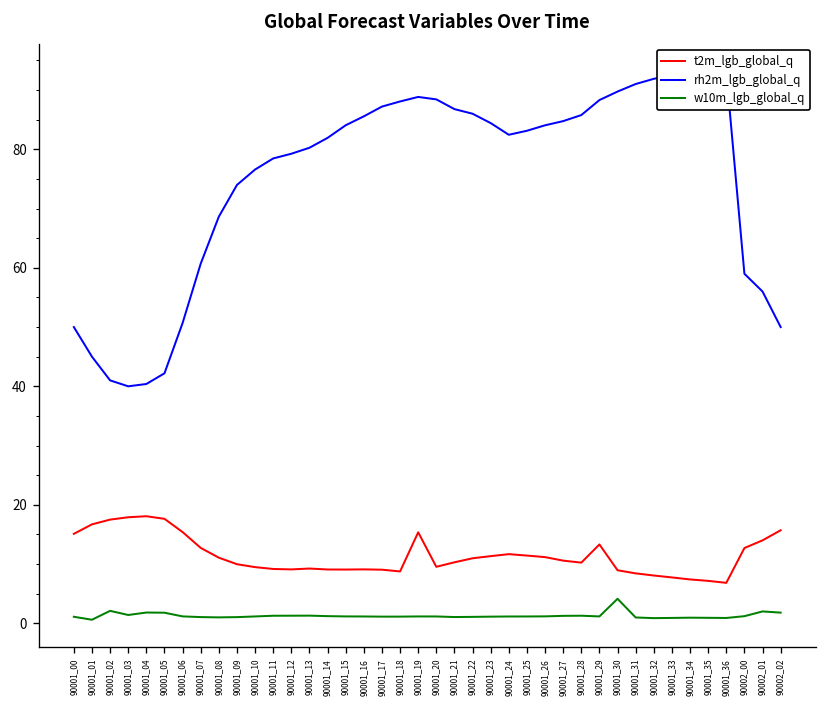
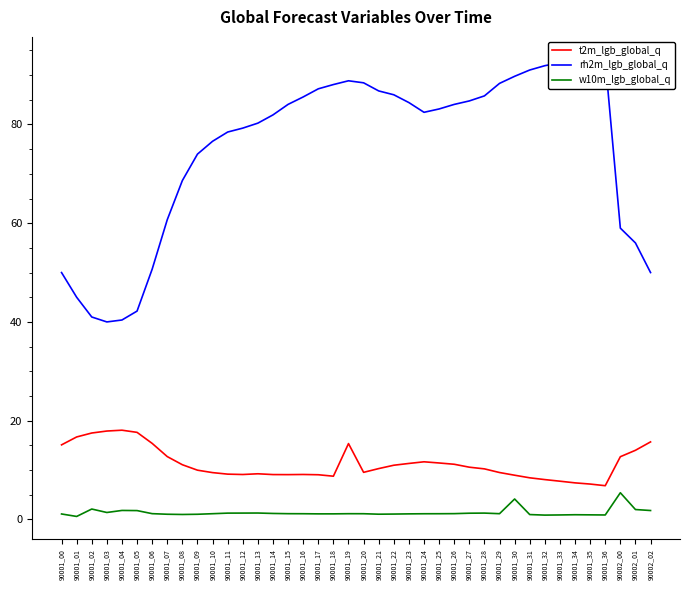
  {
    "t2m_lgb_global_q": {
      "90001_00": 15,
      "90001_01": 17,
      "90001_02": 18,
      "90001_03": 18,
      "90001_04": 18,
      "90001_05": 18,
      "90001_06": 15,
      "90001_07": 13,
      "90001_08": 11,
      "90001_09": 10,
      "90001_10": 9,
      "90001_11": 9,
      "90001_12": 9,
      "90001_13": 9,
      "90001_14": 9,
      "90001_15": 9,
      "90001_16": 9,
      "90001_17": 9,
      "90001_18": 9,
      "90001_19": 15,
      "90001_20": 10,
      "90001_21": 10,
      "90001_22": 11,
      "90001_23": 11,
      "90001_24": 12,
      "90001_25": 11,
      "90001_26": 11,
      "90001_27": 11,
      "90001_28": 10,
-     "90001_29": 13,
+     "90001_29": 9,
      "90001_30": 9,
      "90001_31": 8,
      "90001_32": 8,
      "90001_33": 8,
      "90001_34": 7,
      "90001_35": 7,
      "90001_36": 7,
      "90002_00": 13,
      "90002_01": 14,
      "90002_02": 16
    },
    "rh2m_lgb_global_q": {
      "90001_00": 50,
      "90001_01": 45,
      "90001_02": 41,
      "90001_03": 40,
      "90001_04": 40,
      "90001_05": 42,
      "90001_06": 51,
      "90001_07": 61,
      "90001_08": 69,
      "90001_09": 74,
      "90001_10": 77,
      "90001_11": 78,
      "90001_12": 79,
      "90001_13": 80,
      "90001_14": 82,
      "90001_15": 84,
      "90001_16": 86,
      "90001_17": 87,
      "90001_18": 88,
      "90001_19": 89,
      "90001_20": 88,
      "90001_21": 87,
      "90001_22": 86,
      "90001_23": 84,
      "90001_24": 82,
      "90001_25": 83,
      "90001_26": 84,
      "90001_27": 85,
      "90001_28": 86,
      "90001_29": 88,
      "90001_30": 90,
      "90001_31": 91,
      "90001_32": 92,
      "90002_00": 59,
      "90002_01": 56,
      "90002_02": 50
    },
    "w10m_lgb_global_q": {
      "90001_00": 1,
      "90001_01": 1,
      "90001_02": 2,
      "90001_03": 1,
      "90001_04": 2,
      "90001_05": 2,
      "90001_06": 1,
      "90001_07": 1,
      "90001_08": 1,
      "90001_09": 1,
      "90001_10": 1,
      "90001_11": 1,
      "90001_12": 1,
      "90001_13": 1,
      "90001_14": 1,
      "90001_15": 1,
      "90001_16": 1,
      "90001_17": 1,
      "90001_18": 1,
      "90001_19": 1,
      "90001_20": 1,
      "90001_21": 1,
      "90001_22": 1,
      "90001_23": 1,
      "90001_24": 1,
      "90001_25": 1,
      "90001_26": 1,
      "90001_27": 1,
      "90001_28": 1,
      "90001_29": 1,
      "90001_30": 4,
      "90001_31": 1,
      "90001_32": 1,
      "90001_33": 1,
      "90001_34": 1,
      "90001_35": 1,
      "90001_36": 1,
-     "90002_00": 1,
+     "90002_00": 5,
      "90002_01": 2,
      "90002_02": 2
    }
  }
